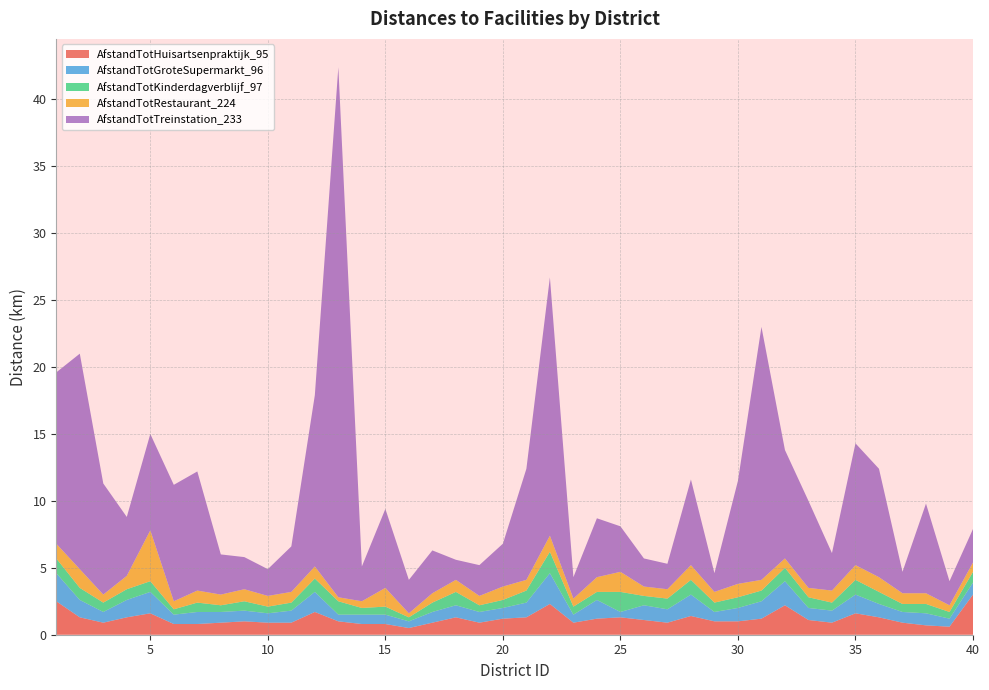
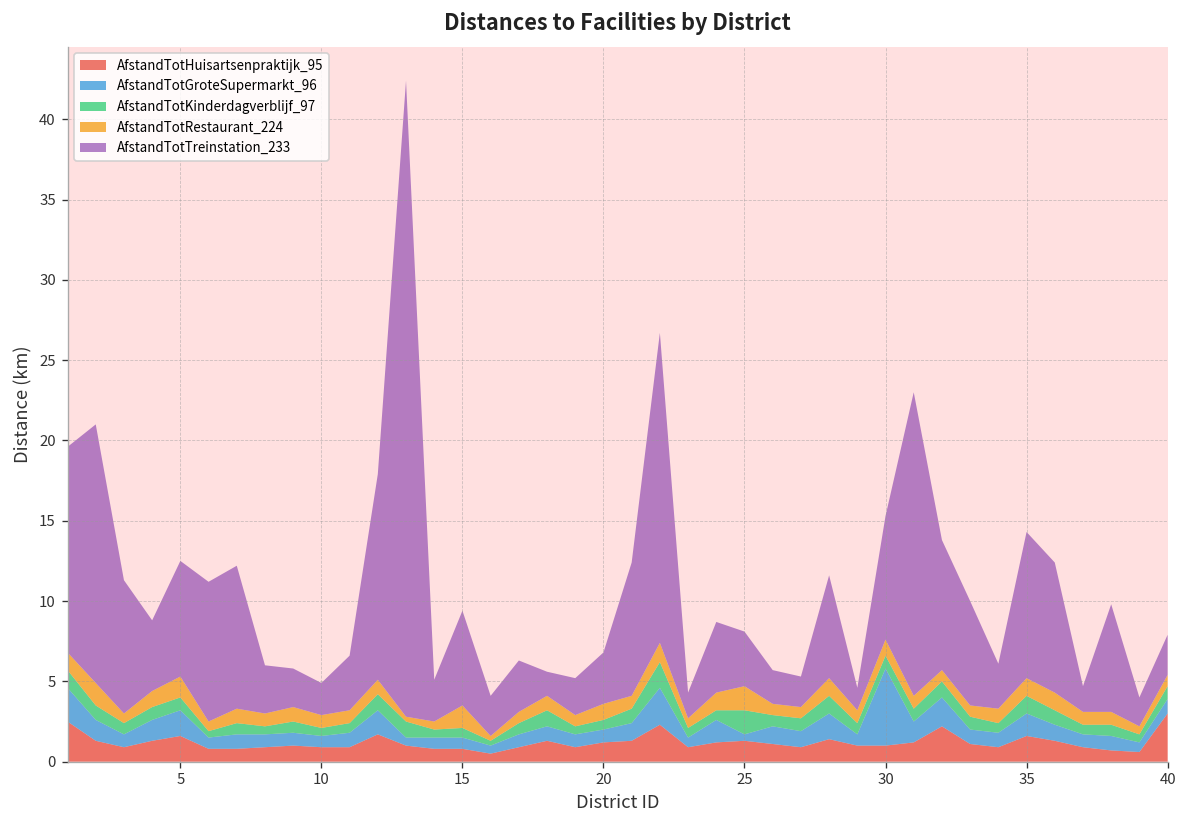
  {
    "AfstandTotHuisartsenpraktijk_95": {
      "5": 1.6,
      "10": 0.9,
      "15": 0.8,
      "20": 1.2,
      "25": 1.3,
      "30": 1.0,
      "35": 1.6,
      "40": 3.0
    },
    "AfstandTotGroteSupermarkt_96": {
      "5": 1.6,
      "10": 0.7,
      "15": 0.7,
      "20": 0.8,
      "25": 0.4,
-     "30": 1.0,
+     "30": 4.8,
      "35": 1.4,
      "40": 0.9
    },
    "AfstandTotKinderdagverblijf_97": {
      "5": 0.8,
      "10": 0.5,
      "15": 0.6,
      "20": 0.6,
      "25": 1.5,
      "30": 0.8,
      "35": 1.1,
      "40": 0.8
    },
    "AfstandTotRestaurant_224": {
-     "5": 3.8,
+     "5": 1.3,
      "10": 0.8,
      "15": 1.4,
      "20": 1.0,
      "25": 1.5,
      "30": 1.0,
      "35": 1.1,
      "40": 0.7
    },
    "AfstandTotTreinstation_233": {
      "5": 7.2,
      "10": 2.0,
      "15": 5.9,
      "20": 3.2,
      "25": 3.4,
      "30": 7.7,
      "35": 9.1,
      "40": 2.5
    }
  }
